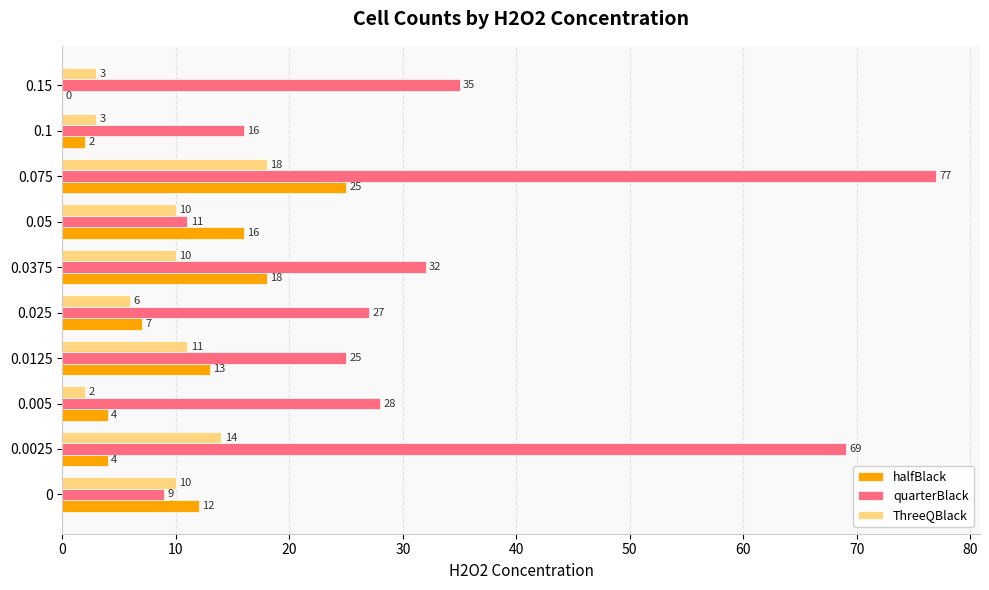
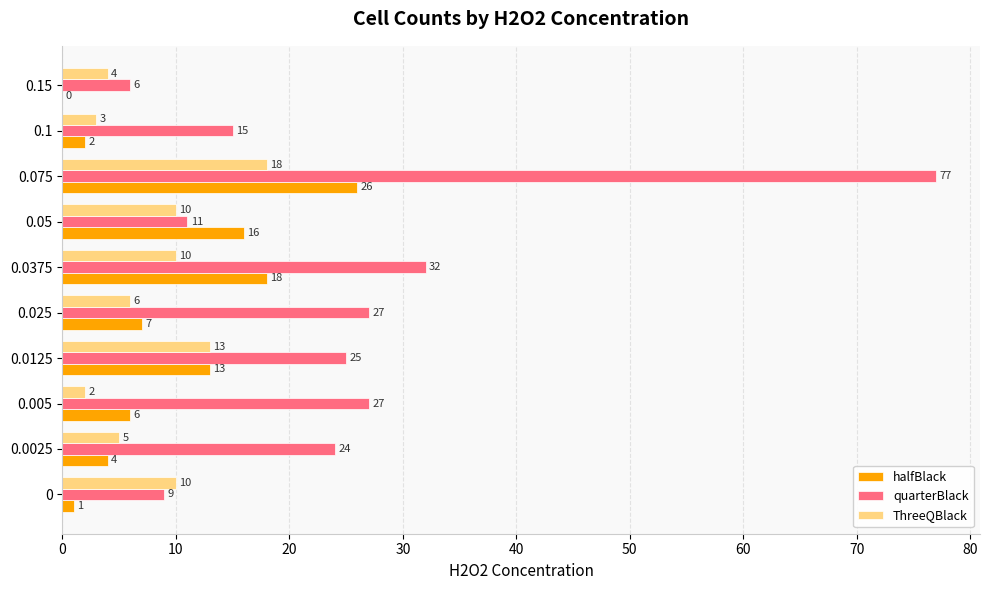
  {
    "halfBlack": {
      "0.15": 0,
      "0.1": 2,
-     "0.075": 25,
+     "0.075": 26,
      "0.05": 16,
      "0.0375": 18,
      "0.025": 7,
      "0.0125": 13,
-     "0.005": 4,
+     "0.005": 6,
      "0.0025": 4,
-     "0": 12
+     "0": 1
    },
    "quarterBlack": {
-     "0.15": 35,
-     "0.1": 16,
+     "0.15": 6,
+     "0.1": 15,
      "0.075": 77,
      "0.05": 11,
      "0.0375": 32,
      "0.025": 27,
      "0.0125": 25,
-     "0.005": 28,
-     "0.0025": 69,
+     "0.005": 27,
+     "0.0025": 24,
      "0": 9
    },
    "ThreeQBlack": {
-     "0.15": 3,
+     "0.15": 4,
      "0.1": 3,
      "0.075": 18,
      "0.05": 10,
      "0.0375": 10,
      "0.025": 6,
-     "0.0125": 11,
+     "0.0125": 13,
      "0.005": 2,
-     "0.0025": 14,
+     "0.0025": 5,
      "0": 10
    }
  }
